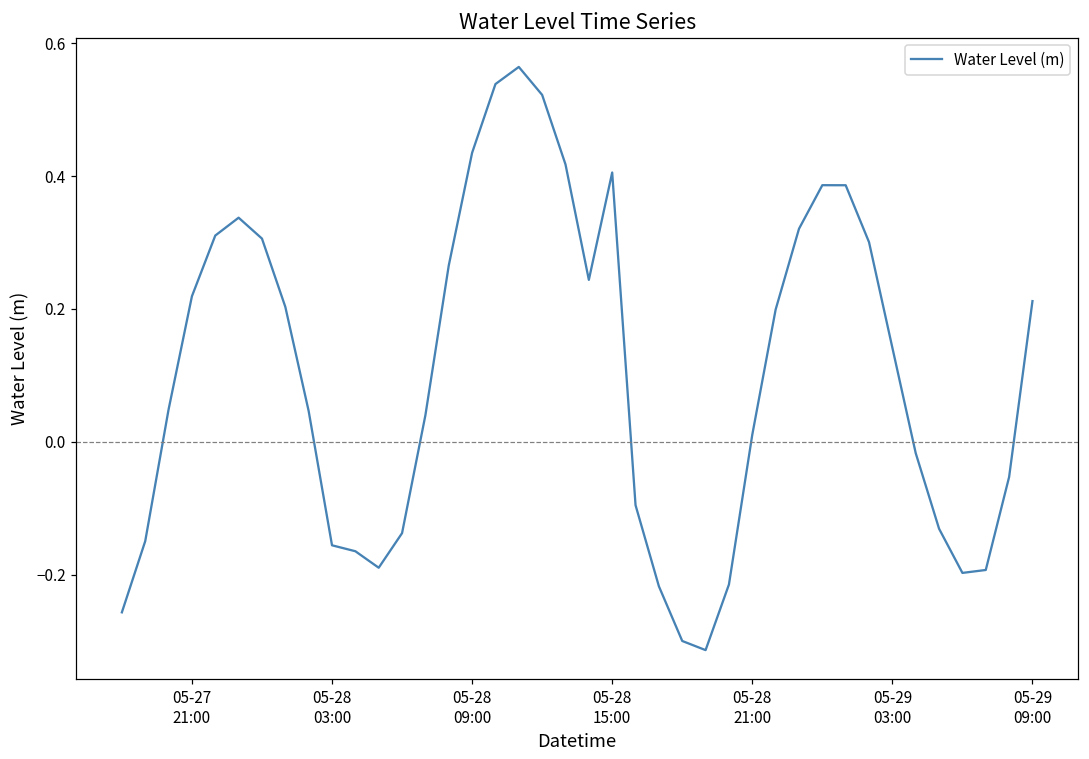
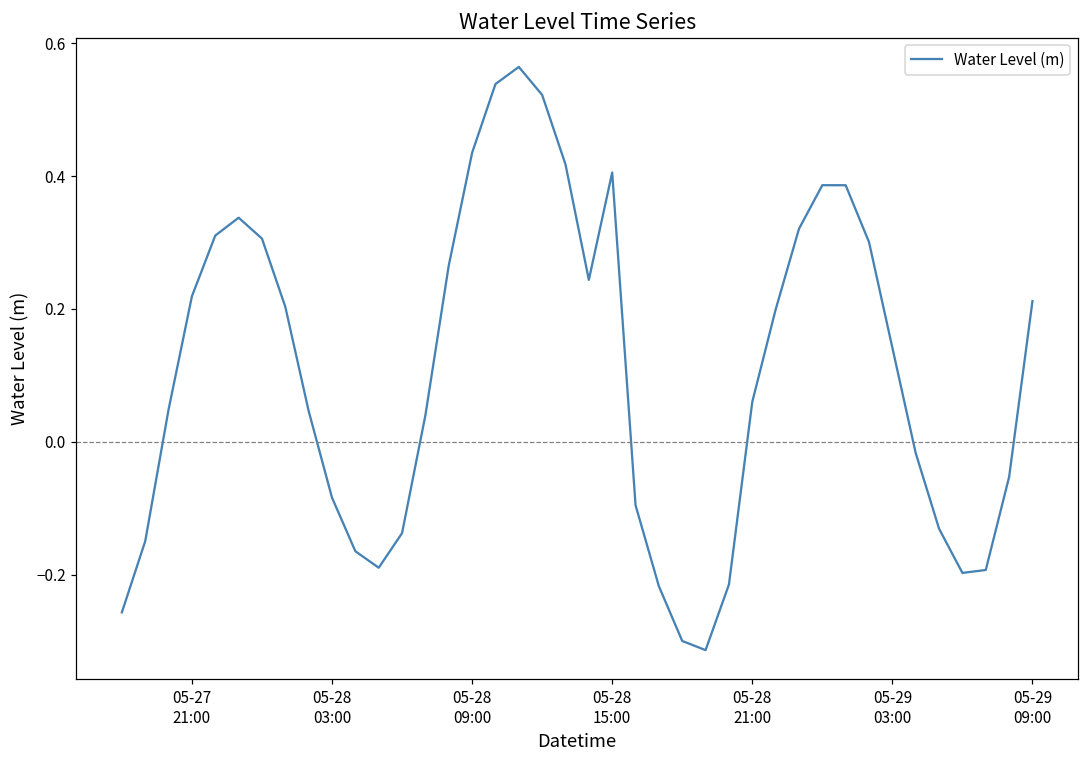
  {
    "05-27 21:00": 0.22,
-   "05-28 03:00": -0.16,
+   "05-28 03:00": -0.08,
    "05-28 09:00": 0.43,
    "05-28 15:00": 0.41,
-   "05-28 21:00": 0.01,
+   "05-28 21:00": 0.06,
    "05-29 03:00": 0.14,
    "05-29 09:00": 0.21
  }
